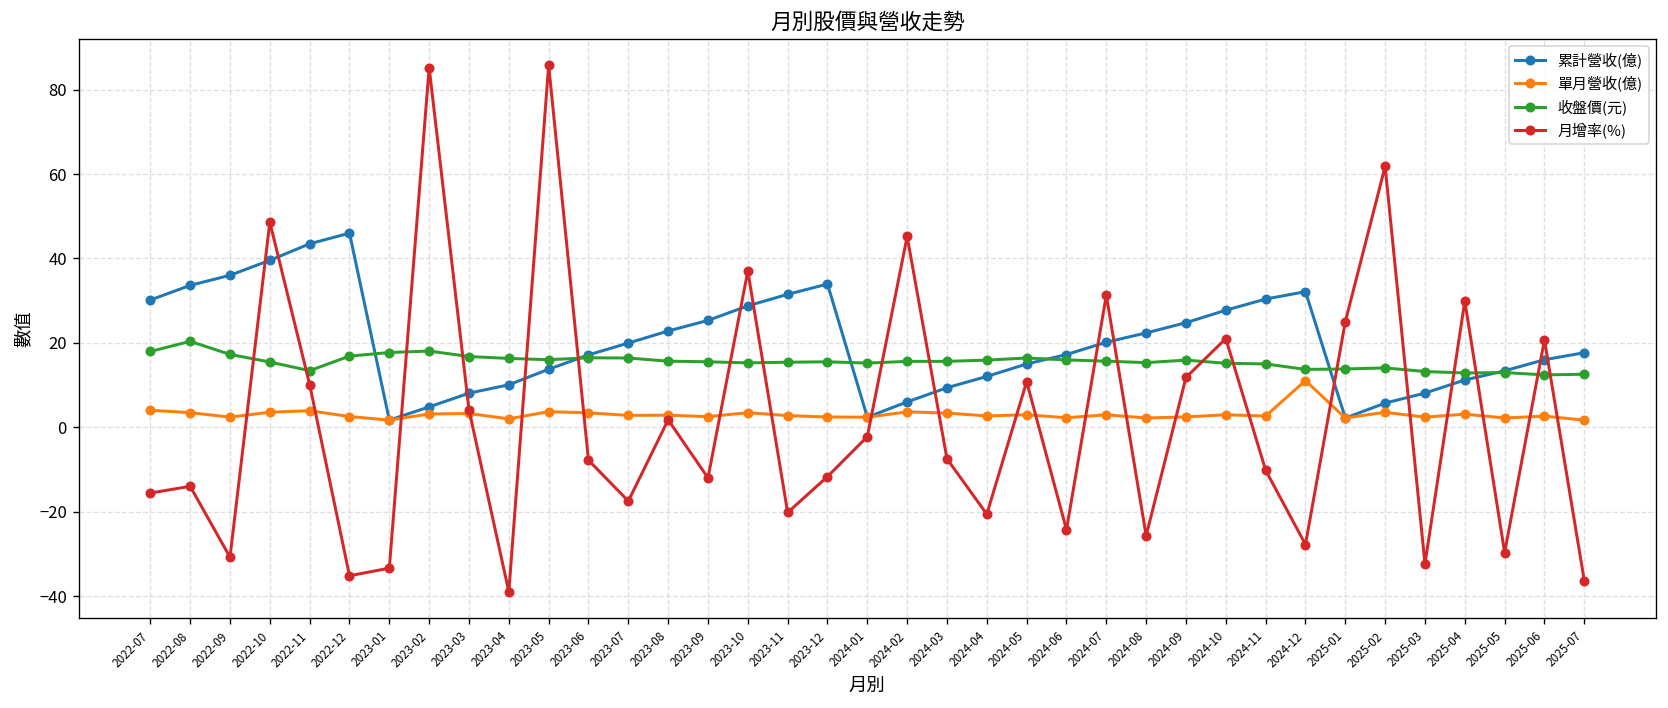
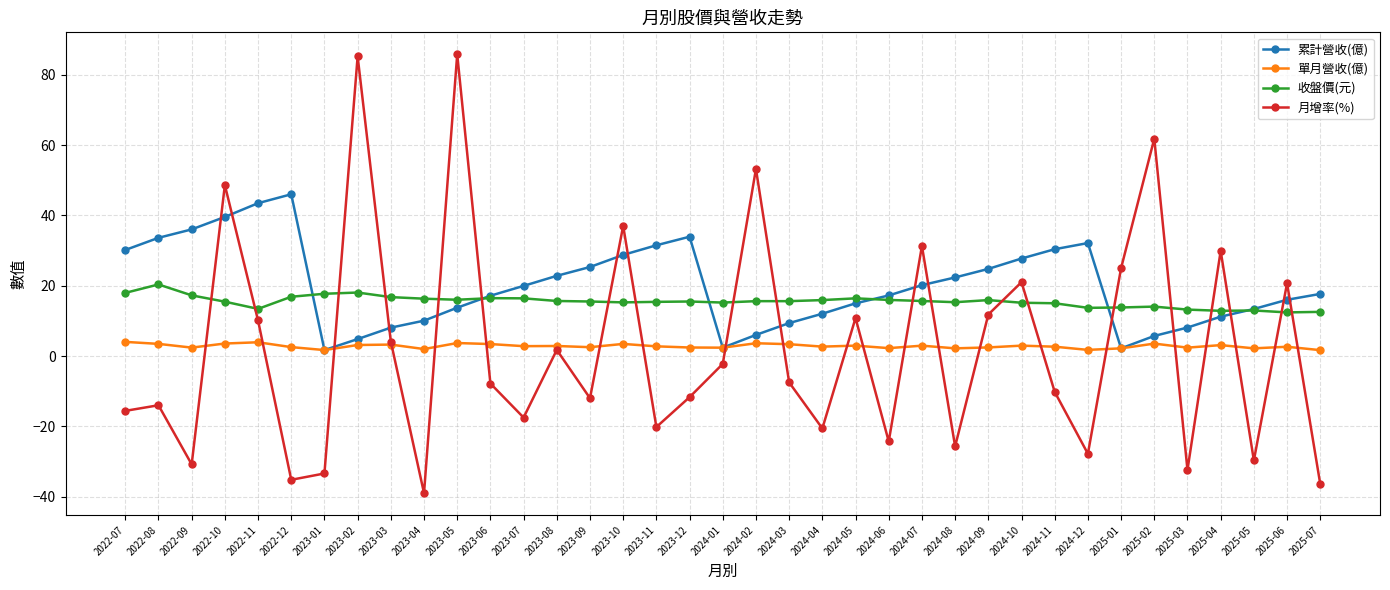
  {
    "累計營收(億)": {
      "2022-07": 30,
      "2022-08": 34,
      "2022-09": 36,
      "2022-10": 40,
      "2022-11": 43,
      "2022-12": 46,
      "2023-02": 5,
      "2023-03": 8,
      "2023-04": 10,
      "2023-05": 14,
      "2023-07": 20,
      "2023-08": 23,
      "2023-09": 25,
      "2023-10": 29,
      "2023-11": 31,
      "2023-12": 34,
      "2024-02": 6,
      "2024-03": 9,
      "2024-04": 12,
      "2024-05": 15,
      "2024-06": 17,
      "2024-07": 20,
      "2024-08": 22,
      "2024-09": 25,
      "2024-10": 28,
      "2024-11": 30,
      "2024-12": 32,
      "2025-02": 6,
      "2025-03": 8,
      "2025-04": 11,
      "2025-06": 16,
      "2025-07": 18
    },
    "單月營收(億)": {
      "2022-07": 4,
      "2022-08": 3,
      "2022-09": 2,
      "2022-10": 4,
      "2022-11": 4,
      "2022-12": 3,
      "2023-02": 3,
      "2023-03": 3,
      "2023-04": 2,
      "2023-05": 4,
      "2023-06": 3,
      "2023-07": 3,
      "2023-08": 3,
      "2023-09": 3,
      "2023-10": 3,
      "2023-11": 3,
      "2023-12": 2,
      "2024-02": 4,
      "2024-03": 3,
      "2024-04": 3,
      "2024-05": 3,
      "2024-06": 2,
      "2024-07": 3,
      "2024-08": 2,
      "2024-09": 2,
      "2024-10": 3,
      "2024-11": 3,
-     "2024-12": 11,
+     "2024-12": 2,
      "2025-02": 4,
      "2025-03": 2,
      "2025-04": 3,
      "2025-05": 2,
      "2025-06": 3,
      "2025-07": 2
    },
    "收盤價(元)": {
      "2022-07": 18,
      "2022-08": 20,
      "2022-09": 17,
      "2022-10": 15,
      "2022-11": 13,
      "2022-12": 17,
      "2023-01": 18,
      "2023-02": 18,
      "2023-03": 17,
      "2023-04": 16,
      "2023-05": 16,
      "2023-07": 16,
      "2023-08": 16,
      "2023-09": 16,
      "2023-10": 15,
      "2023-11": 15,
      "2023-12": 16,
      "2024-01": 15,
      "2024-02": 16,
      "2024-03": 16,
      "2024-04": 16,
      "2024-05": 16,
      "2024-06": 16,
      "2024-07": 16,
      "2024-08": 15,
      "2024-09": 16,
      "2024-10": 15,
      "2024-11": 15,
      "2024-12": 14,
      "2025-01": 14,
      "2025-02": 14,
      "2025-03": 13,
      "2025-04": 13,
      "2025-06": 12,
      "2025-07": 13
    },
    "月增率(%)": {
      "2022-07": -16,
      "2022-08": -14,
      "2022-09": -31,
      "2022-10": 49,
      "2022-11": 10,
      "2022-12": -35,
      "2023-01": -33,
      "2023-02": 85,
      "2023-03": 4,
      "2023-04": -39,
      "2023-05": 86,
      "2023-06": -8,
      "2023-07": -18,
      "2023-08": 2,
      "2023-09": -12,
      "2023-10": 37,
      "2023-11": -20,
      "2023-12": -12,
      "2024-01": -2,
-     "2024-02": 45,
+     "2024-02": 53,
      "2024-03": -8,
      "2024-04": -21,
      "2024-05": 11,
      "2024-06": -24,
      "2024-07": 31,
      "2024-08": -26,
      "2024-09": 12,
      "2024-10": 21,
      "2024-11": -10,
      "2024-12": -28,
      "2025-01": 25,
      "2025-02": 62,
      "2025-03": -32,
      "2025-04": 30,
      "2025-05": -30,
      "2025-06": 21,
      "2025-07": -36
    }
  }
